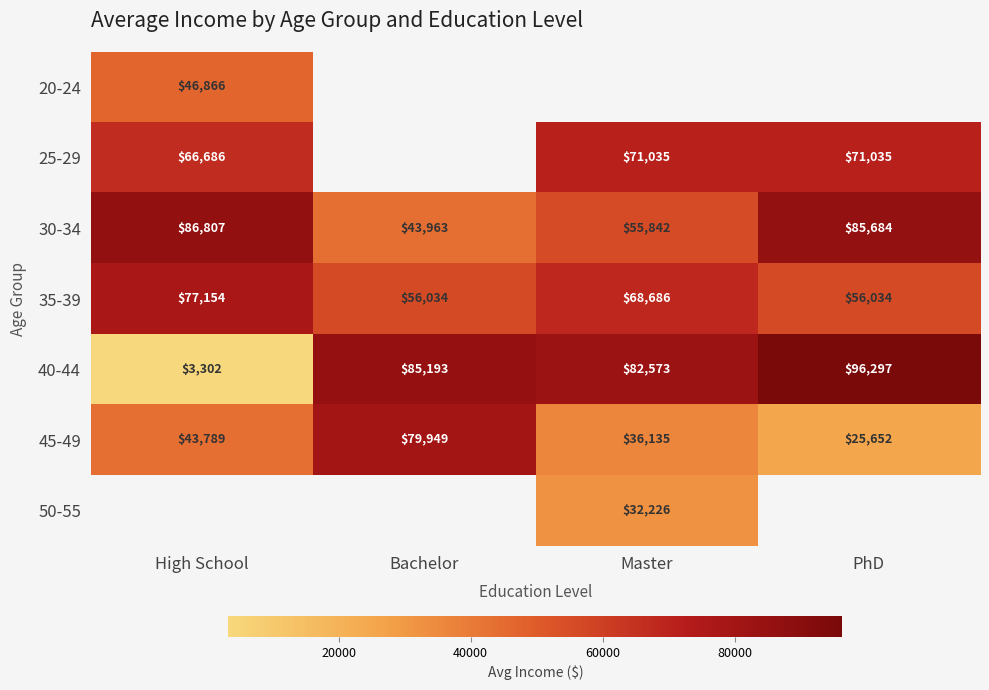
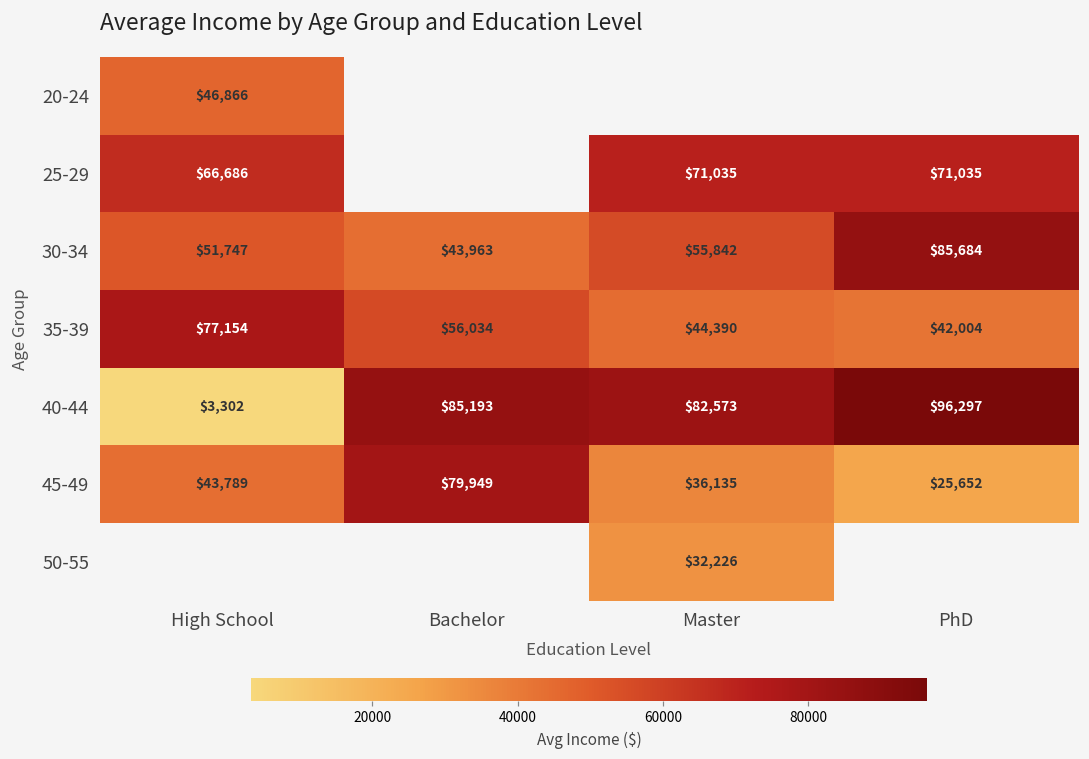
  {
    "20-24": {
      "High School": "$46,866"
    },
    "25-29": {
      "High School": "$66,686",
      "Master": "$71,035",
      "PhD": "$71,035"
    },
    "30-34": {
-     "High School": "$86,807",
+     "High School": "$51,747",
      "Bachelor": "$43,963",
      "Master": "$55,842",
      "PhD": "$85,684"
    },
    "35-39": {
      "High School": "$77,154",
      "Bachelor": "$56,034",
-     "Master": "$68,686",
-     "PhD": "$56,034"
+     "Master": "$44,390",
+     "PhD": "$42,004"
    },
    "40-44": {
      "High School": "$3,302",
      "Bachelor": "$85,193",
      "Master": "$82,573",
      "PhD": "$96,297"
    },
    "45-49": {
      "High School": "$43,789",
      "Bachelor": "$79,949",
      "Master": "$36,135",
      "PhD": "$25,652"
    },
    "50-55": {
      "Master": "$32,226"
    }
  }
